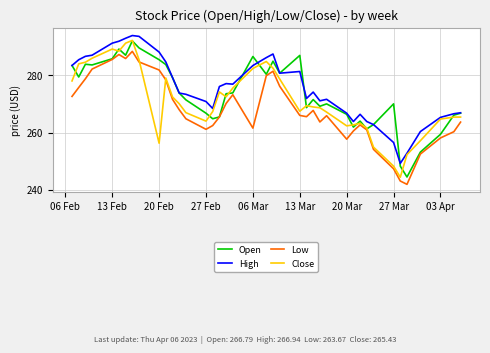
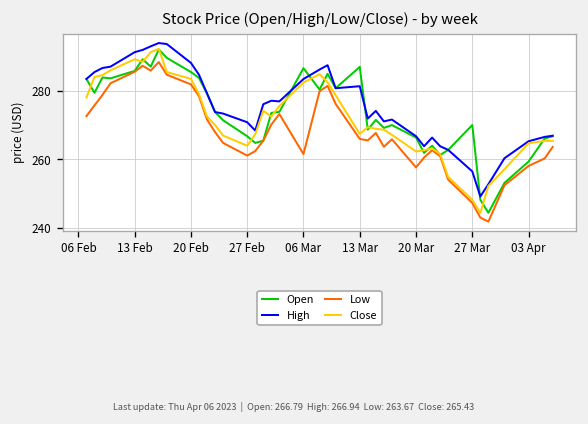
  {
    "Open": {
      "20 Feb": 286,
      "27 Feb": 267,
      "06 Mar": 287,
      "13 Mar": 287,
      "27 Mar": 270,
      "03 Apr": 259
    },
    "High": {
      "13 Feb": 291,
      "20 Feb": 288,
      "27 Feb": 271,
      "06 Mar": 283,
      "13 Mar": 281,
      "27 Mar": 257
    },
    "Low": {
      "20 Feb": 282,
      "27 Feb": 261,
      "06 Mar": 262,
      "13 Mar": 266,
      "20 Mar": 258,
      "27 Mar": 247,
      "03 Apr": 258
    },
    "Close": {
      "13 Feb": 289,
-     "20 Feb": 256,
+     "20 Feb": 284,
      "27 Feb": 264,
      "06 Mar": 282,
      "13 Mar": 267,
      "20 Mar": 262,
      "27 Mar": 248
    }
  }
